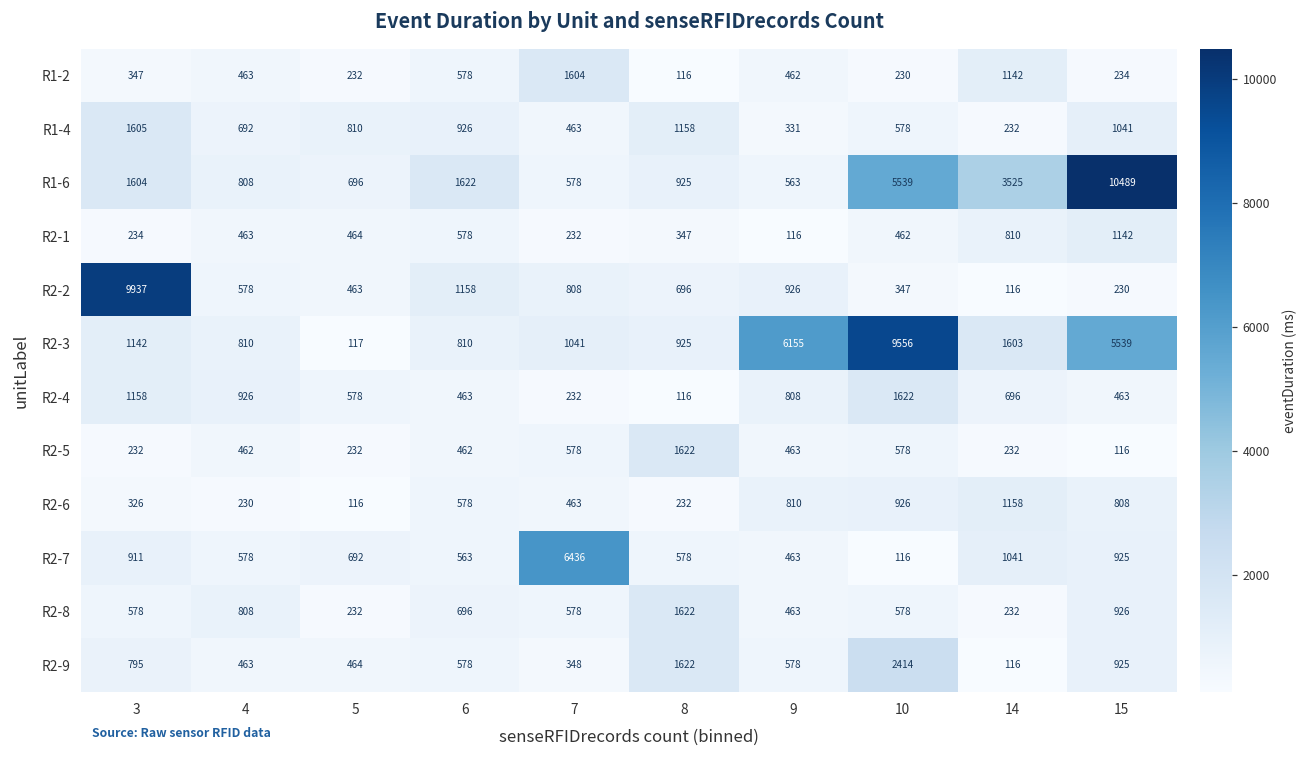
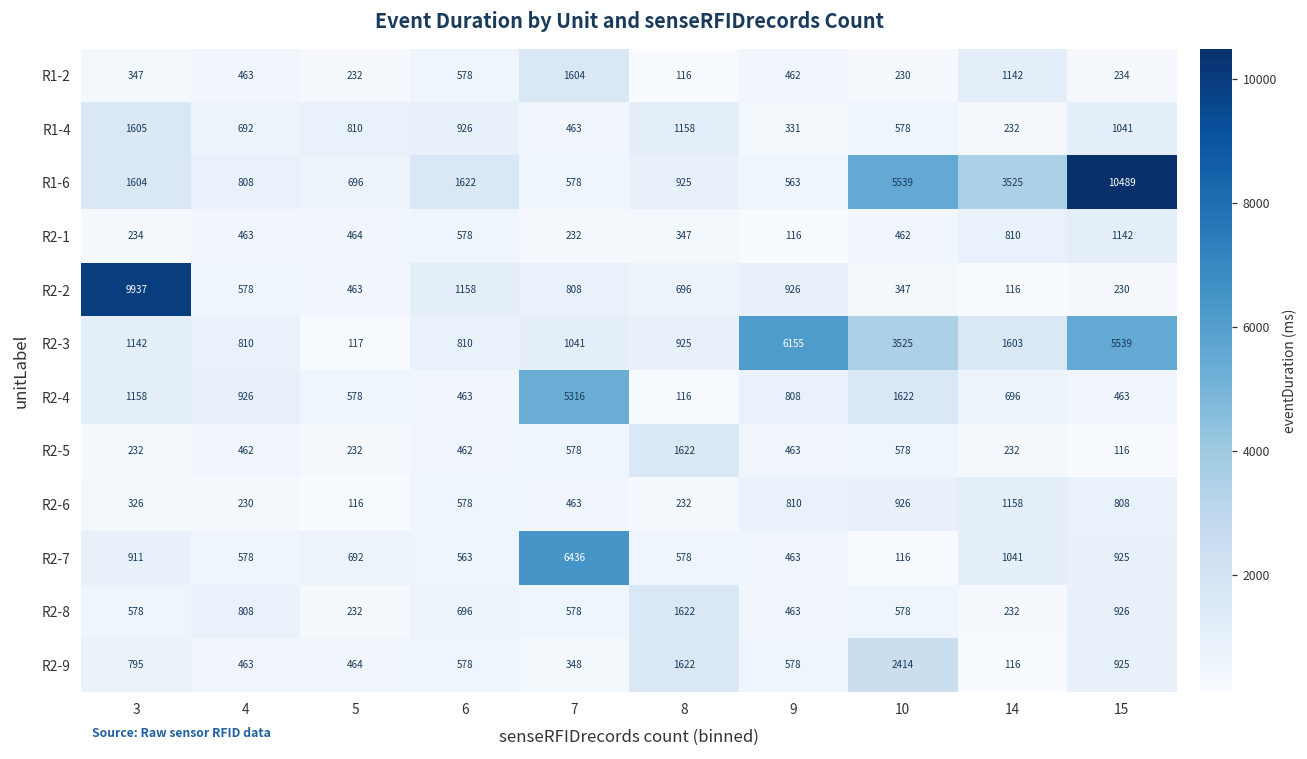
  {
    "R1-2": {
      "3": 347,
      "4": 463,
      "5": 232,
      "6": 578,
      "7": 1604,
      "8": 116,
      "9": 462,
      "10": 230,
      "14": 1142,
      "15": 234
    },
    "R1-4": {
      "3": 1605,
      "4": 692,
      "5": 810,
      "6": 926,
      "7": 463,
      "8": 1158,
      "9": 331,
      "10": 578,
      "14": 232,
      "15": 1041
    },
    "R1-6": {
      "3": 1604,
      "4": 808,
      "5": 696,
      "6": 1622,
      "7": 578,
      "8": 925,
      "9": 563,
      "10": 5539,
      "14": 3525,
      "15": 10489
    },
    "R2-1": {
      "3": 234,
      "4": 463,
      "5": 464,
      "6": 578,
      "7": 232,
      "8": 347,
      "9": 116,
      "10": 462,
      "14": 810,
      "15": 1142
    },
    "R2-2": {
      "3": 9937,
      "4": 578,
      "5": 463,
      "6": 1158,
      "7": 808,
      "8": 696,
      "9": 926,
      "10": 347,
      "14": 116,
      "15": 230
    },
    "R2-3": {
      "3": 1142,
      "4": 810,
      "5": 117,
      "6": 810,
      "7": 1041,
      "8": 925,
      "9": 6155,
-     "10": 9556,
+     "10": 3525,
      "14": 1603,
      "15": 5539
    },
    "R2-4": {
      "3": 1158,
      "4": 926,
      "5": 578,
      "6": 463,
-     "7": 232,
+     "7": 5316,
      "8": 116,
      "9": 808,
      "10": 1622,
      "14": 696,
      "15": 463
    },
    "R2-5": {
      "3": 232,
      "4": 462,
      "5": 232,
      "6": 462,
      "7": 578,
      "8": 1622,
      "9": 463,
      "10": 578,
      "14": 232,
      "15": 116
    },
    "R2-6": {
      "3": 326,
      "4": 230,
      "5": 116,
      "6": 578,
      "7": 463,
      "8": 232,
      "9": 810,
      "10": 926,
      "14": 1158,
      "15": 808
    },
    "R2-7": {
      "3": 911,
      "4": 578,
      "5": 692,
      "6": 563,
      "7": 6436,
      "8": 578,
      "9": 463,
      "10": 116,
      "14": 1041,
      "15": 925
    },
    "R2-8": {
      "3": 578,
      "4": 808,
      "5": 232,
      "6": 696,
      "7": 578,
      "8": 1622,
      "9": 463,
      "10": 578,
      "14": 232,
      "15": 926
    },
    "R2-9": {
      "3": 795,
      "4": 463,
      "5": 464,
      "6": 578,
      "7": 348,
      "8": 1622,
      "9": 578,
      "10": 2414,
      "14": 116,
      "15": 925
    }
  }
